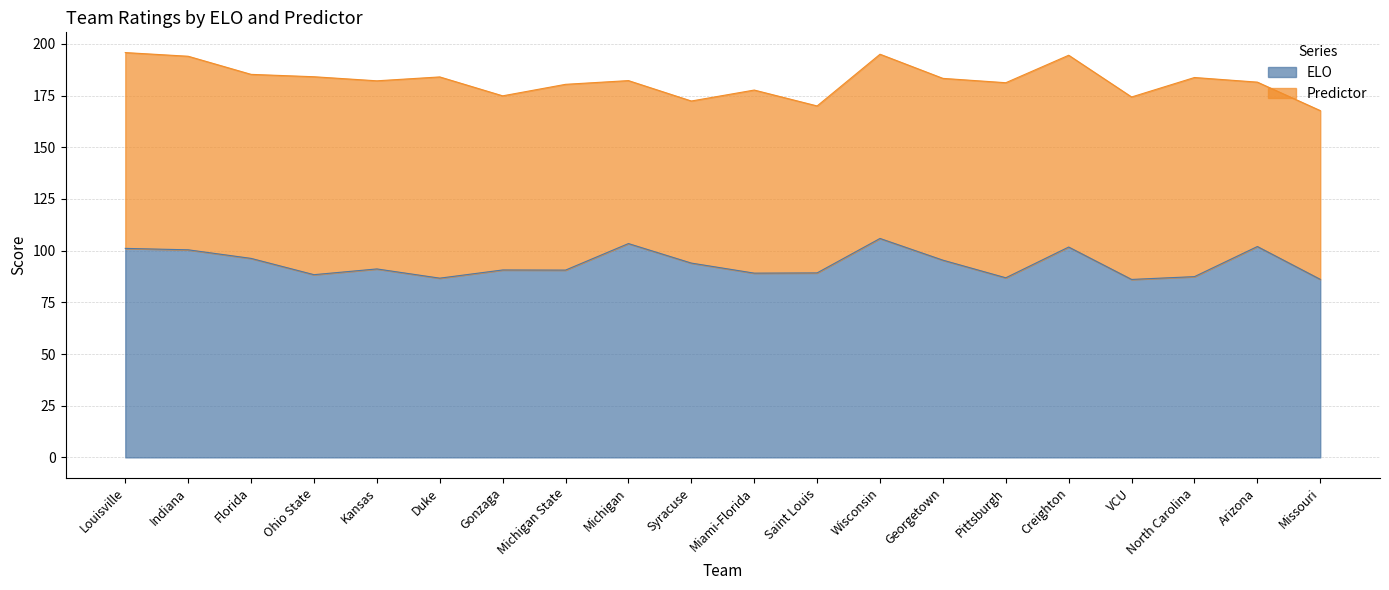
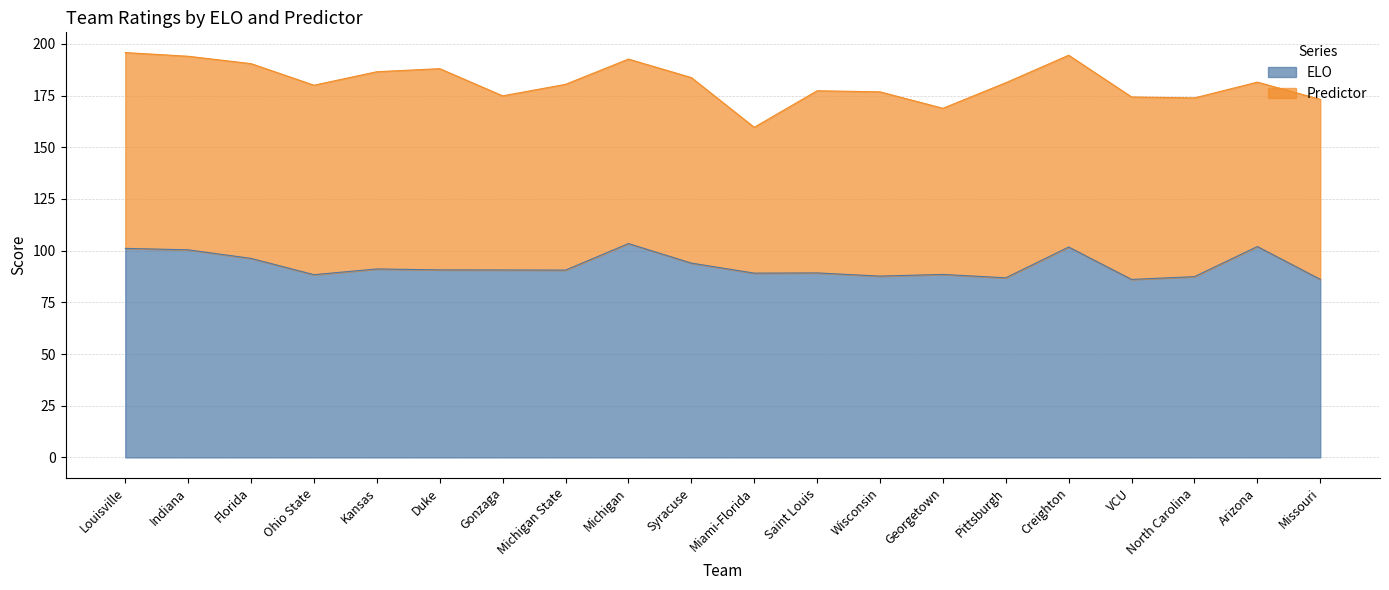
  {
    "ELO": {
      "Louisville": 101,
      "Indiana": 100,
      "Florida": 96,
      "Ohio State": 88,
      "Kansas": 91,
-     "Duke": 87,
+     "Duke": 91,
      "Gonzaga": 91,
      "Michigan State": 91,
      "Michigan": 103,
      "Syracuse": 94,
      "Miami-Florida": 89,
      "Saint Louis": 89,
-     "Wisconsin": 106,
-     "Georgetown": 95,
+     "Wisconsin": 88,
+     "Georgetown": 89,
      "Pittsburgh": 87,
      "Creighton": 102,
      "VCU": 86,
      "North Carolina": 87,
      "Arizona": 102,
      "Missouri": 86
    },
    "Predictor": {
      "Louisville": 95,
      "Indiana": 94,
-     "Florida": 89,
-     "Ohio State": 96,
-     "Kansas": 91,
+     "Florida": 94,
+     "Ohio State": 92,
+     "Kansas": 95,
      "Duke": 97,
      "Gonzaga": 84,
      "Michigan State": 90,
-     "Michigan": 79,
-     "Syracuse": 78,
-     "Miami-Florida": 89,
-     "Saint Louis": 81,
+     "Michigan": 89,
+     "Syracuse": 90,
+     "Miami-Florida": 71,
+     "Saint Louis": 88,
      "Wisconsin": 89,
-     "Georgetown": 88,
+     "Georgetown": 80,
      "Pittsburgh": 94,
      "Creighton": 93,
      "VCU": 88,
-     "North Carolina": 96,
+     "North Carolina": 86,
      "Arizona": 80,
-     "Missouri": 82
+     "Missouri": 87
    }
  }
